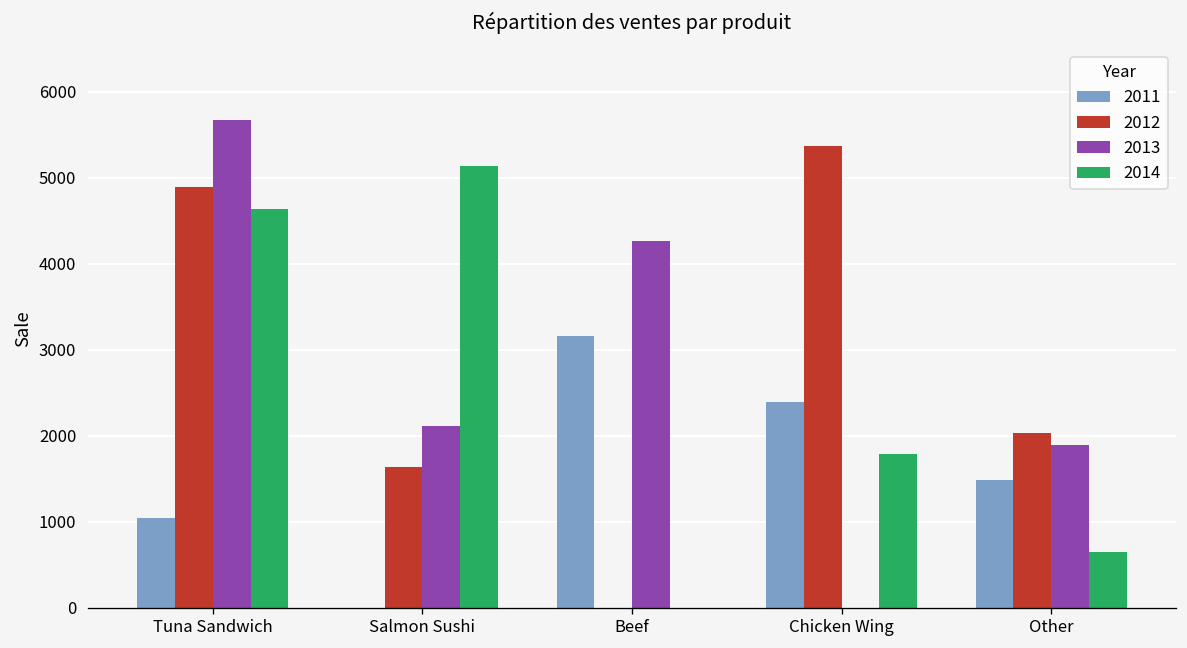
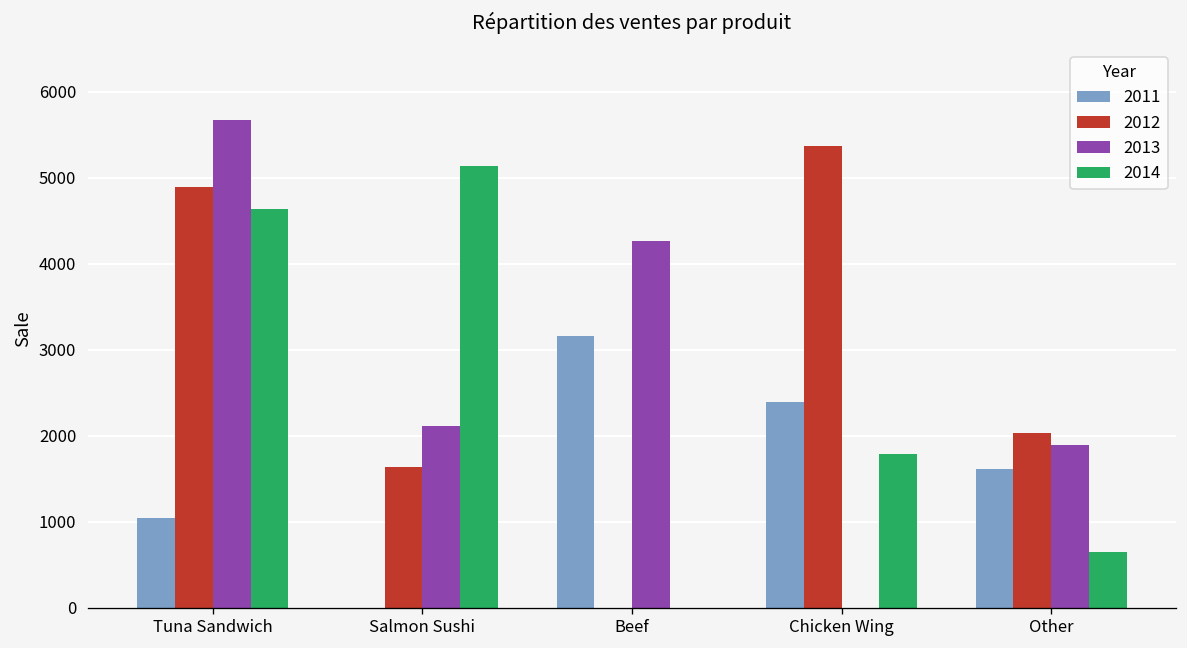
  {
    "2011": {
      "Tuna Sandwich": 1000,
      "Salmon Sushi": 0,
      "Beef": 3200,
      "Chicken Wing": 2400,
-     "Other": 1500
+     "Other": 1600
    },
    "2012": {
      "Tuna Sandwich": 4900,
      "Salmon Sushi": 1600,
      "Beef": 0,
      "Chicken Wing": 5400,
      "Other": 2000
    },
    "2013": {
      "Tuna Sandwich": 5700,
      "Salmon Sushi": 2100,
      "Beef": 4300,
      "Chicken Wing": 0,
      "Other": 1900
    },
    "2014": {
      "Tuna Sandwich": 4600,
      "Salmon Sushi": 5100,
      "Beef": 0,
      "Chicken Wing": 1800,
      "Other": 600
    }
  }
